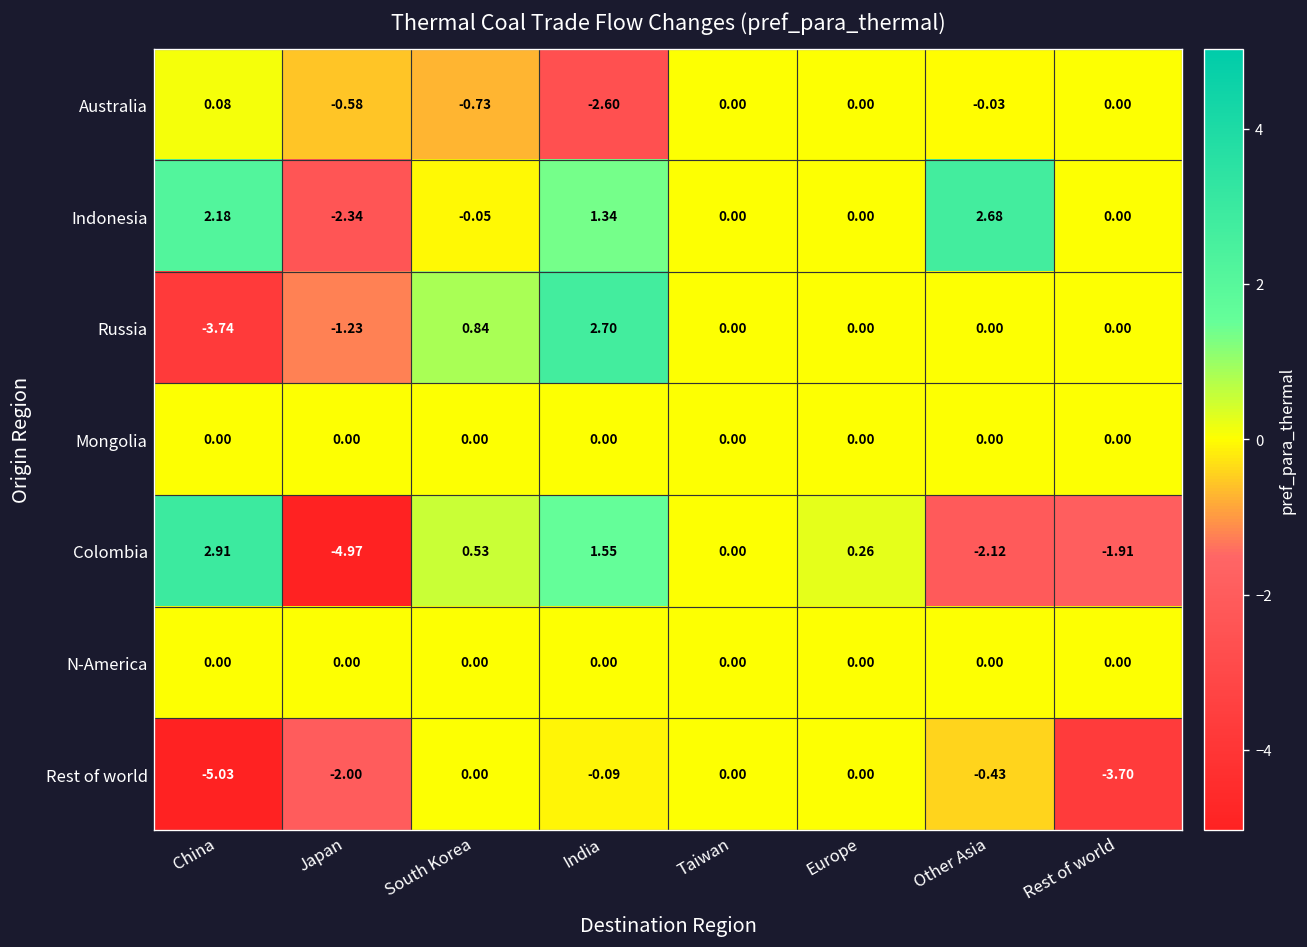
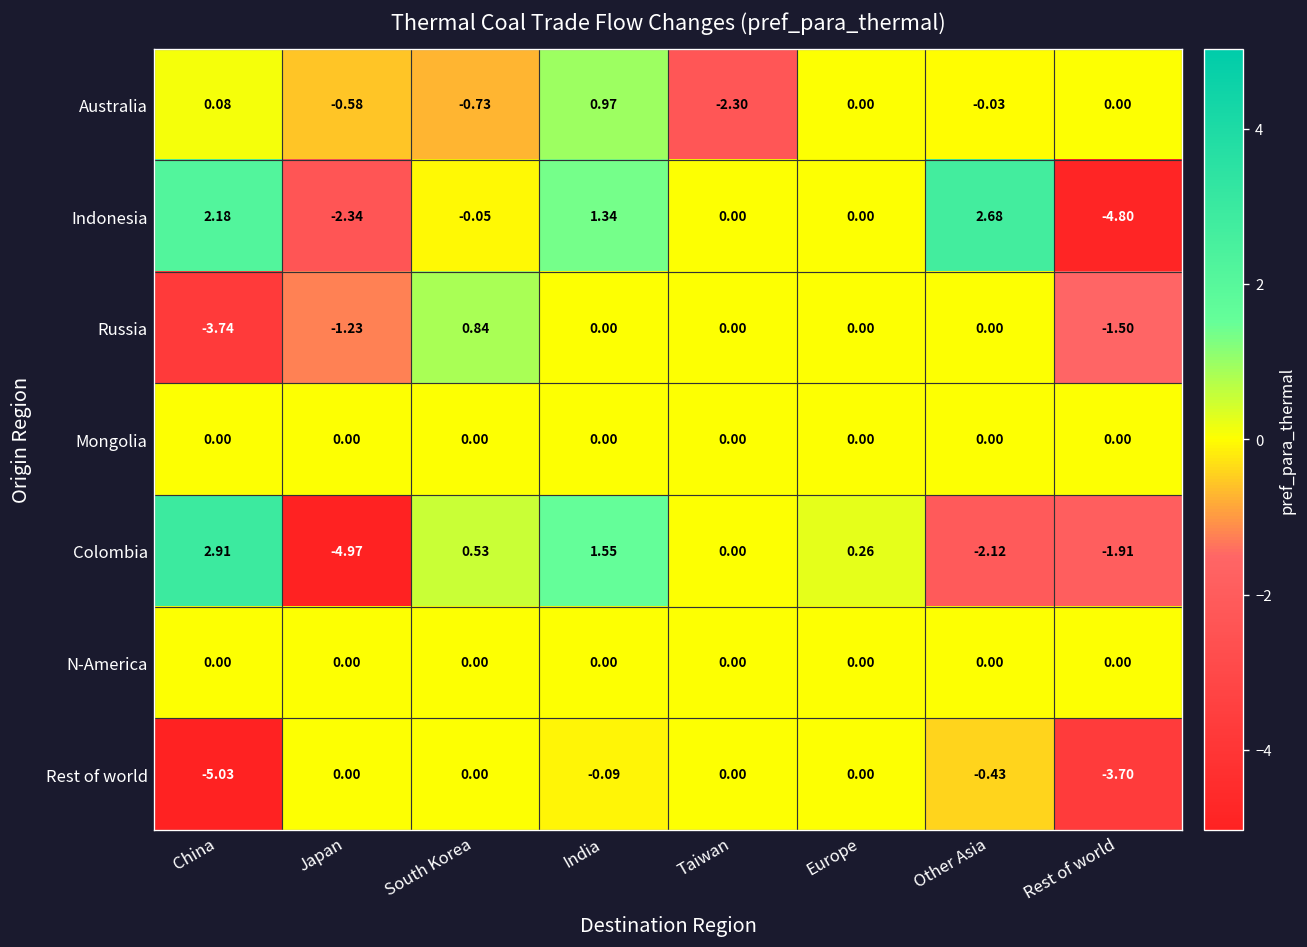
  {
    "Australia": {
      "China": 0.08,
      "Japan": -0.58,
      "South Korea": -0.73,
-     "India": -2.60,
-     "Taiwan": 0.00,
+     "India": 0.97,
+     "Taiwan": -2.30,
      "Europe": 0.00,
      "Other Asia": -0.03,
      "Rest of world": 0.00
    },
    "Indonesia": {
      "China": 2.18,
      "Japan": -2.34,
      "South Korea": -0.05,
      "India": 1.34,
      "Taiwan": 0.00,
      "Europe": 0.00,
      "Other Asia": 2.68,
-     "Rest of world": 0.00
+     "Rest of world": -4.80
    },
    "Russia": {
      "China": -3.74,
      "Japan": -1.23,
      "South Korea": 0.84,
-     "India": 2.70,
+     "India": 0.00,
      "Taiwan": 0.00,
      "Europe": 0.00,
      "Other Asia": 0.00,
-     "Rest of world": 0.00
+     "Rest of world": -1.50
    },
    "Mongolia": {
      "China": 0.00,
      "Japan": 0.00,
      "South Korea": 0.00,
      "India": 0.00,
      "Taiwan": 0.00,
      "Europe": 0.00,
      "Other Asia": 0.00,
      "Rest of world": 0.00
    },
    "Colombia": {
      "China": 2.91,
      "Japan": -4.97,
      "South Korea": 0.53,
      "India": 1.55,
      "Taiwan": 0.00,
      "Europe": 0.26,
      "Other Asia": -2.12,
      "Rest of world": -1.91
    },
    "N-America": {
      "China": 0.00,
      "Japan": 0.00,
      "South Korea": 0.00,
      "India": 0.00,
      "Taiwan": 0.00,
      "Europe": 0.00,
      "Other Asia": 0.00,
      "Rest of world": 0.00
    },
    "Rest of world": {
      "China": -5.03,
-     "Japan": -2.00,
+     "Japan": 0.00,
      "South Korea": 0.00,
      "India": -0.09,
      "Taiwan": 0.00,
      "Europe": 0.00,
      "Other Asia": -0.43,
      "Rest of world": -3.70
    }
  }
